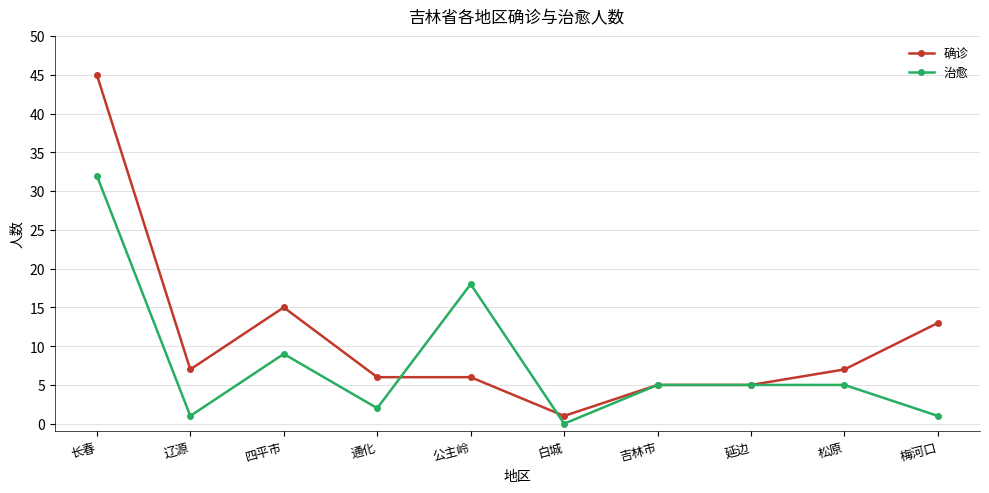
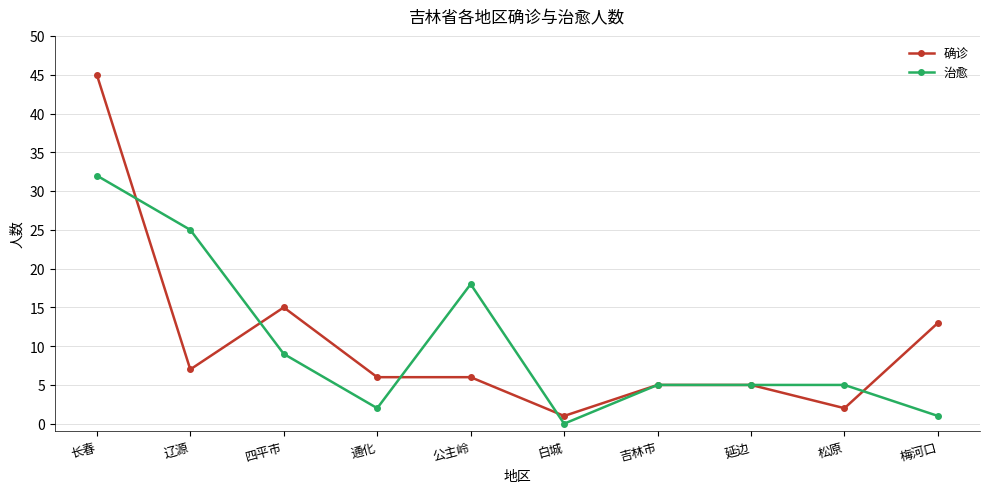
  {
    "确诊": {
      "长春": 45,
      "辽源": 7,
      "四平市": 15,
      "通化": 6,
      "公主岭": 6,
      "白城": 1,
-     "松原": 7,
+     "松原": 2,
      "梅河口": 13
    },
    "治愈": {
      "长春": 32,
-     "辽源": 1,
+     "辽源": 25,
      "四平市": 9,
      "通化": 2,
      "公主岭": 18,
      "白城": 0,
      "松原": 5,
      "梅河口": 1
    }
  }
